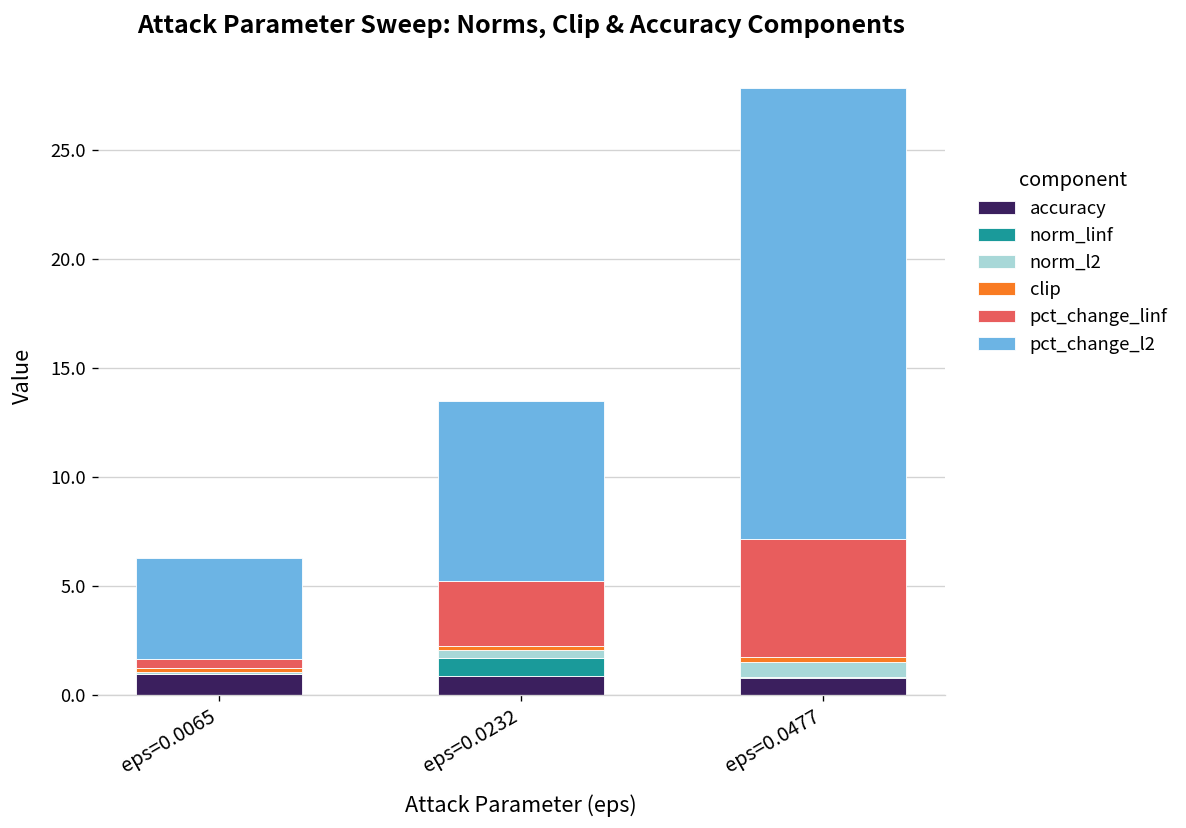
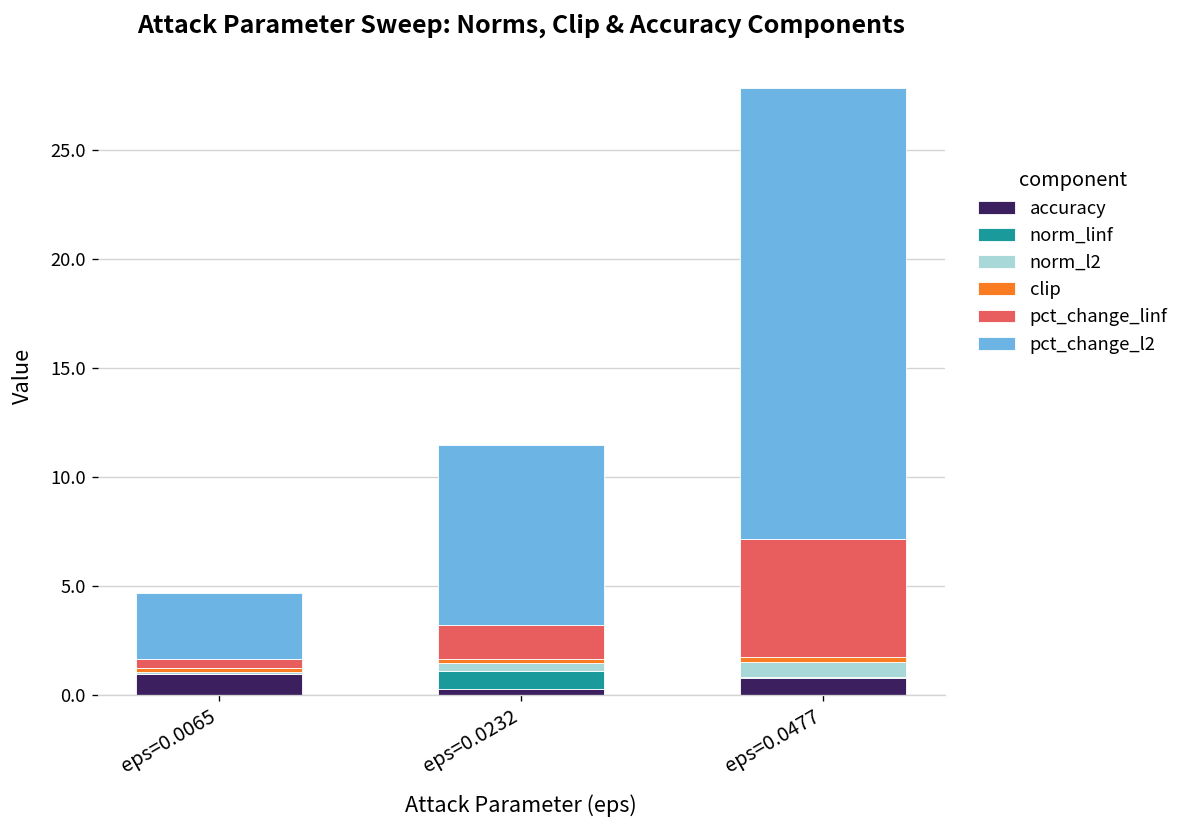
  {
    "accuracy": {
      "eps=0.0065": 0.9,
-     "eps=0.0232": 0.9,
+     "eps=0.0232": 0.3,
      "eps=0.0477": 0.8
    },
    "norm_linf": {
      "eps=0.0232": 0.8
    },
    "norm_l2": {
      "eps=0.0232": 0.3,
      "eps=0.0477": 0.7
    },
    "clip": {
      "eps=0.0065": 0.2,
      "eps=0.0232": 0.2,
      "eps=0.0477": 0.2
    },
    "pct_change_linf": {
      "eps=0.0065": 0.4,
-     "eps=0.0232": 3.0,
+     "eps=0.0232": 1.5,
      "eps=0.0477": 5.4
    },
    "pct_change_l2": {
-     "eps=0.0065": 4.7,
+     "eps=0.0065": 3.1,
      "eps=0.0232": 8.3,
      "eps=0.0477": 20.7
    }
  }
